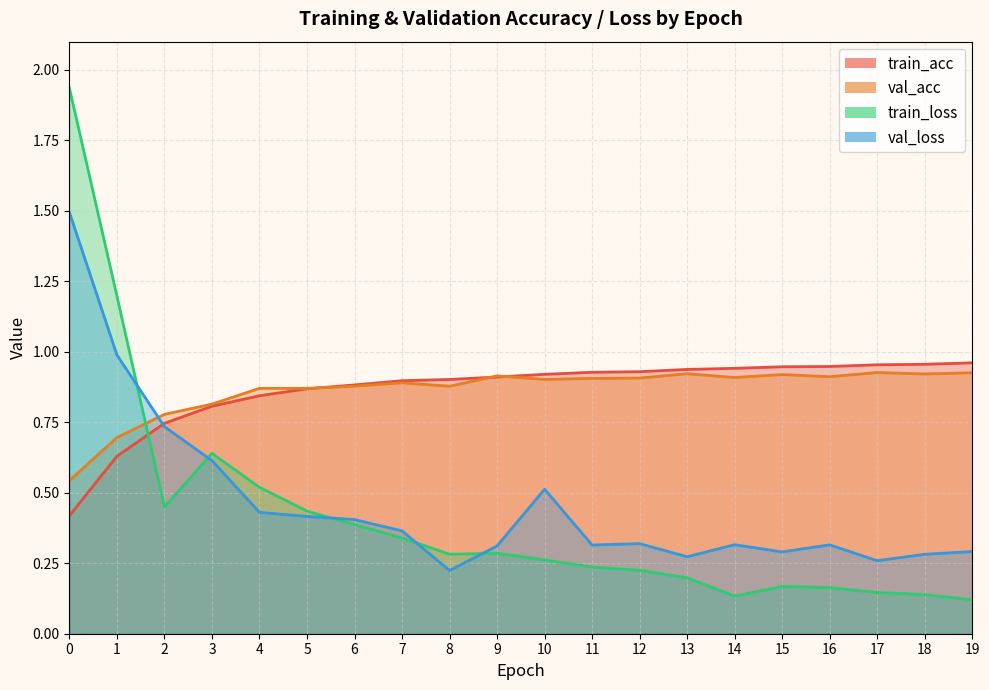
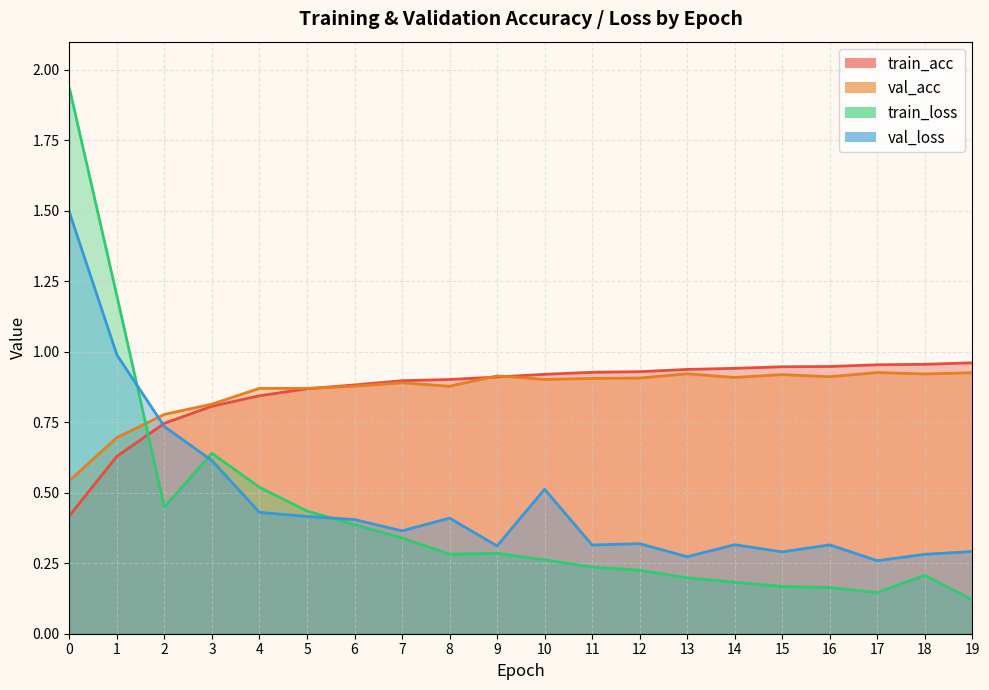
  {
    "train_loss": {
      "0": 1.94,
      "1": 1.20,
      "2": 0.45,
      "3": 0.64,
      "4": 0.52,
      "5": 0.44,
      "6": 0.39,
      "7": 0.34,
      "8": 0.28,
      "9": 0.29,
      "10": 0.26,
      "11": 0.24,
      "12": 0.23,
      "13": 0.20,
-     "14": 0.13,
+     "14": 0.18,
      "15": 0.17,
      "16": 0.16,
      "17": 0.15,
-     "18": 0.14,
+     "18": 0.21,
      "19": 0.12
    },
    "val_loss": {
      "0": 1.49,
      "1": 0.99,
      "2": 0.73,
      "3": 0.61,
      "4": 0.43,
      "5": 0.42,
      "6": 0.40,
      "7": 0.36,
-     "8": 0.22,
+     "8": 0.41,
      "9": 0.31,
      "10": 0.51,
      "11": 0.31,
      "12": 0.32,
      "13": 0.27,
      "14": 0.32,
      "15": 0.29,
      "16": 0.32,
      "17": 0.26,
      "18": 0.28,
      "19": 0.29
    }
  }
